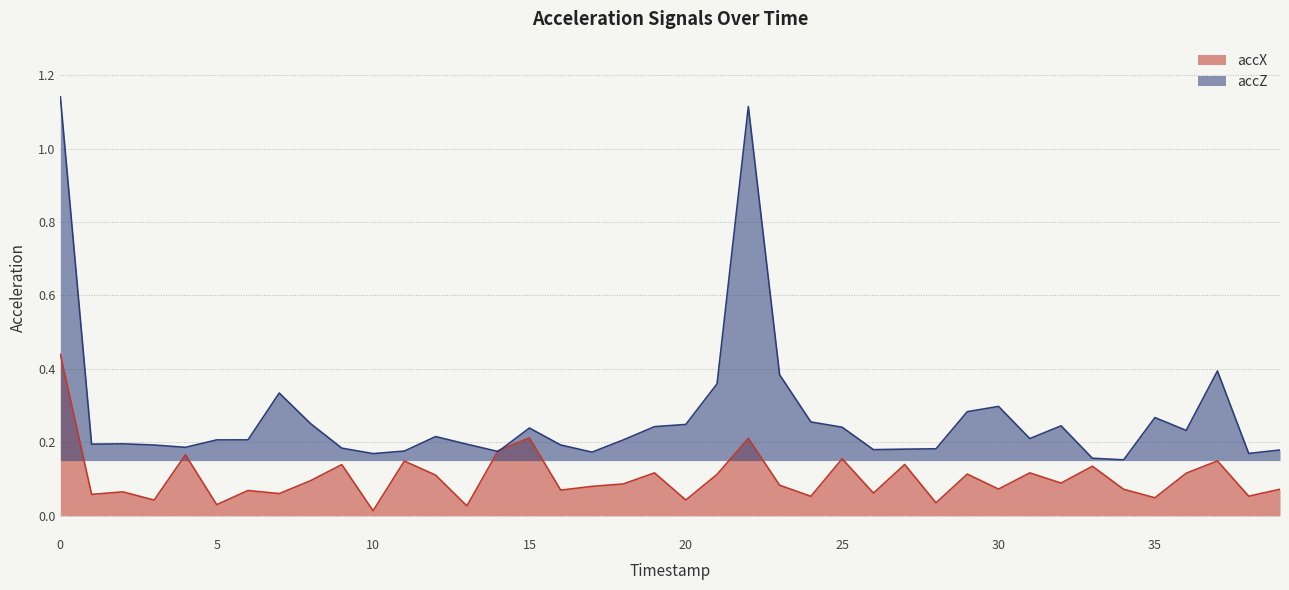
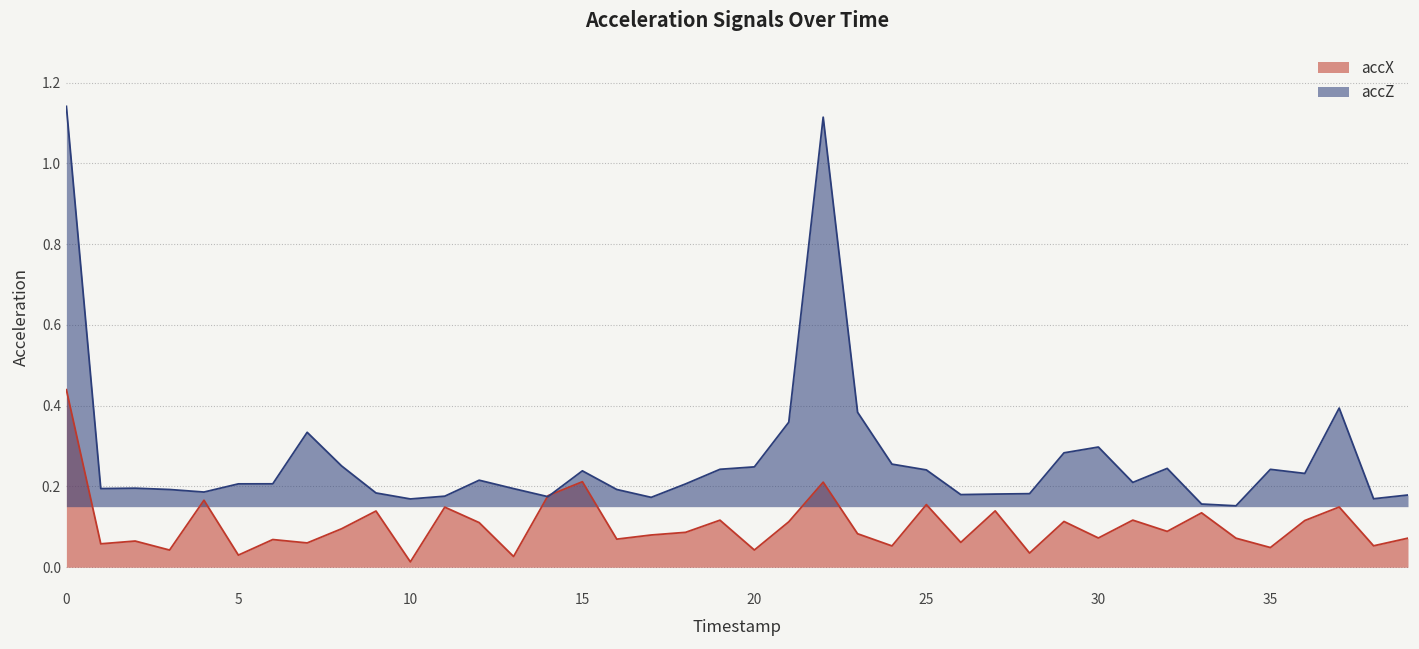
  {
    "accX": {
      "0": 0.44,
      "5": 0.03,
      "10": 0.01,
      "15": 0.21,
      "20": 0.04,
      "25": 0.16,
      "30": 0.07,
      "35": 0.05
    },
    "accZ": {
      "0": 1.14,
      "5": 0.21,
      "10": 0.17,
      "15": 0.24,
      "20": 0.25,
      "25": 0.24,
      "30": 0.30,
-     "35": 0.27
+     "35": 0.24
    }
  }
